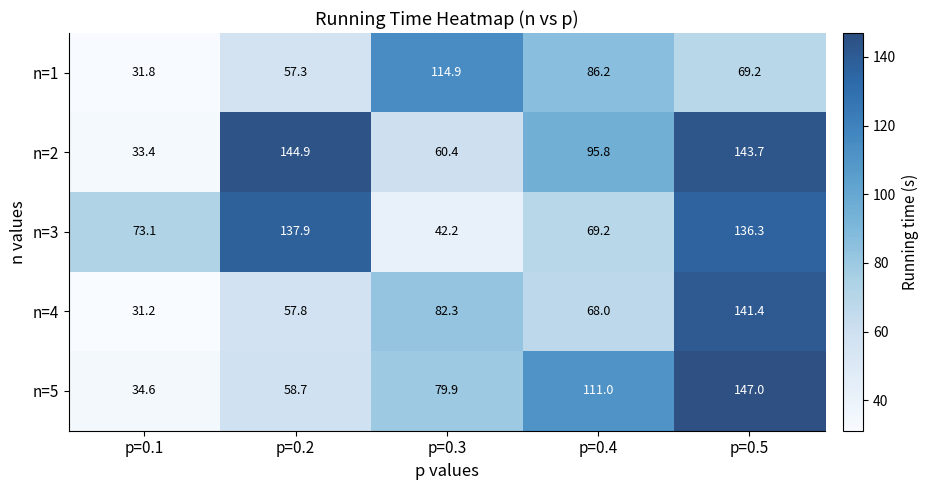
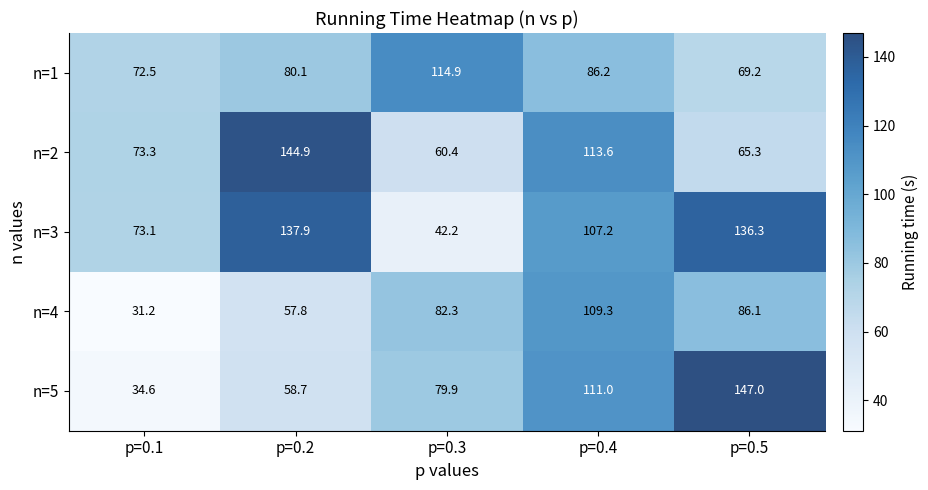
  {
    "n=1": {
-     "p=0.1": 31.8,
-     "p=0.2": 57.3,
+     "p=0.1": 72.5,
+     "p=0.2": 80.1,
      "p=0.3": 114.9,
      "p=0.4": 86.2,
      "p=0.5": 69.2
    },
    "n=2": {
-     "p=0.1": 33.4,
+     "p=0.1": 73.3,
      "p=0.2": 144.9,
      "p=0.3": 60.4,
-     "p=0.4": 95.8,
-     "p=0.5": 143.7
+     "p=0.4": 113.6,
+     "p=0.5": 65.3
    },
    "n=3": {
      "p=0.1": 73.1,
      "p=0.2": 137.9,
      "p=0.3": 42.2,
-     "p=0.4": 69.2,
+     "p=0.4": 107.2,
      "p=0.5": 136.3
    },
    "n=4": {
      "p=0.1": 31.2,
      "p=0.2": 57.8,
      "p=0.3": 82.3,
-     "p=0.4": 68.0,
-     "p=0.5": 141.4
+     "p=0.4": 109.3,
+     "p=0.5": 86.1
    },
    "n=5": {
      "p=0.1": 34.6,
      "p=0.2": 58.7,
      "p=0.3": 79.9,
      "p=0.4": 111.0,
      "p=0.5": 147.0
    }
  }
